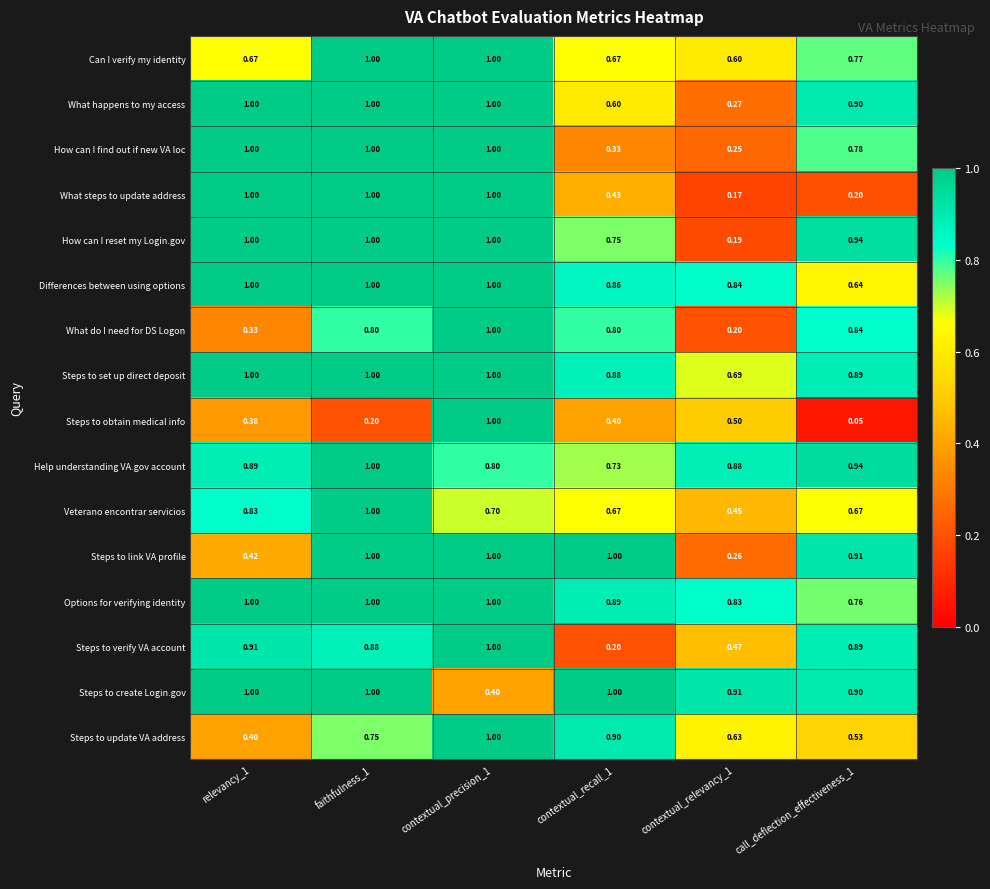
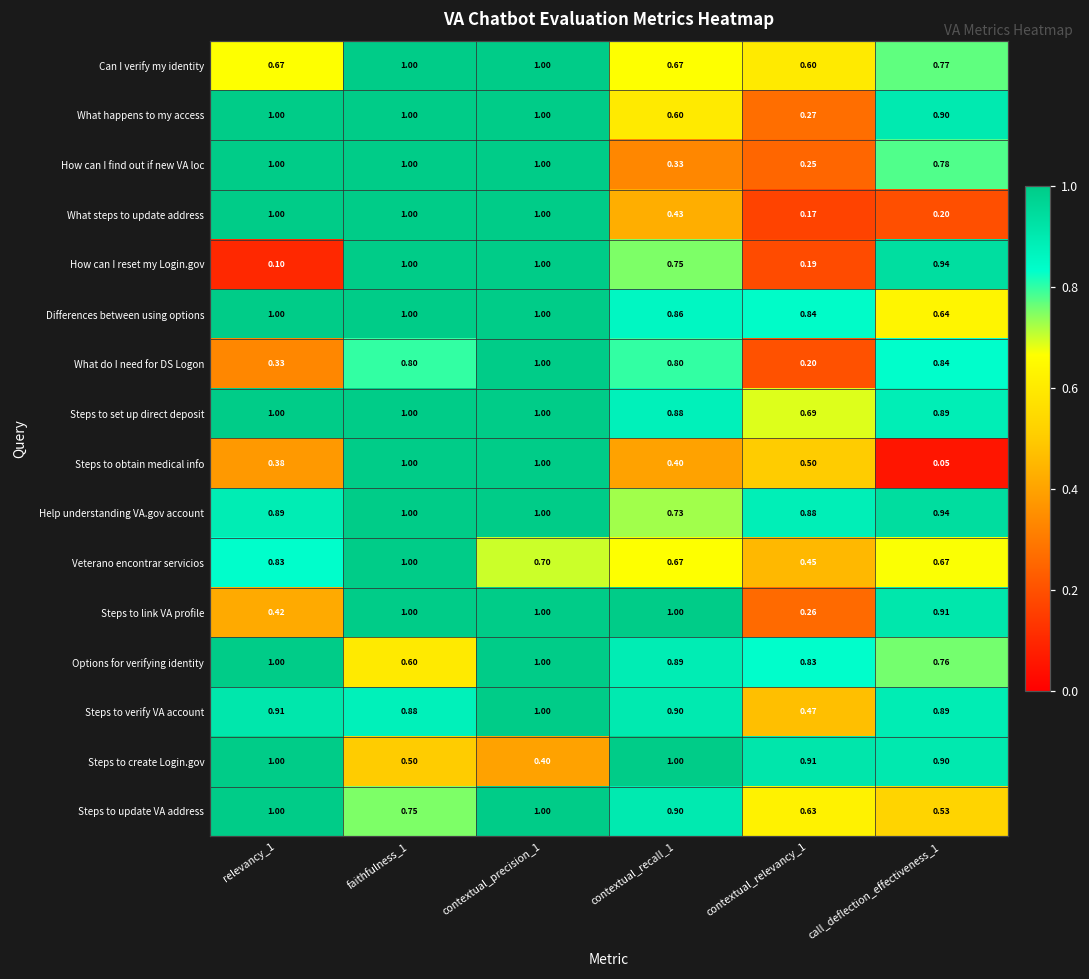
  {
    "Can I verify my identity": {
      "relevancy_1": 0.67,
      "faithfulness_1": 1.00,
      "contextual_precision_1": 1.00,
      "contextual_recall_1": 0.67,
      "contextual_relevancy_1": 0.60,
      "call_deflection_effectiveness_1": 0.77
    },
    "What happens to my access": {
      "relevancy_1": 1.00,
      "faithfulness_1": 1.00,
      "contextual_precision_1": 1.00,
      "contextual_recall_1": 0.60,
      "contextual_relevancy_1": 0.27,
      "call_deflection_effectiveness_1": 0.90
    },
    "How can I find out if new VA loc": {
      "relevancy_1": 1.00,
      "faithfulness_1": 1.00,
      "contextual_precision_1": 1.00,
      "contextual_recall_1": 0.33,
      "contextual_relevancy_1": 0.25,
      "call_deflection_effectiveness_1": 0.78
    },
    "What steps to update address": {
      "relevancy_1": 1.00,
      "faithfulness_1": 1.00,
      "contextual_precision_1": 1.00,
      "contextual_recall_1": 0.43,
      "contextual_relevancy_1": 0.17,
      "call_deflection_effectiveness_1": 0.20
    },
    "How can I reset my Login.gov": {
-     "relevancy_1": 1.00,
+     "relevancy_1": 0.10,
      "faithfulness_1": 1.00,
      "contextual_precision_1": 1.00,
      "contextual_recall_1": 0.75,
      "contextual_relevancy_1": 0.19,
      "call_deflection_effectiveness_1": 0.94
    },
    "Differences between using options": {
      "relevancy_1": 1.00,
      "faithfulness_1": 1.00,
      "contextual_precision_1": 1.00,
      "contextual_recall_1": 0.86,
      "contextual_relevancy_1": 0.84,
      "call_deflection_effectiveness_1": 0.64
    },
    "What do I need for DS Logon": {
      "relevancy_1": 0.33,
      "faithfulness_1": 0.80,
      "contextual_precision_1": 1.00,
      "contextual_recall_1": 0.80,
      "contextual_relevancy_1": 0.20,
      "call_deflection_effectiveness_1": 0.84
    },
    "Steps to set up direct deposit": {
      "relevancy_1": 1.00,
      "faithfulness_1": 1.00,
      "contextual_precision_1": 1.00,
      "contextual_recall_1": 0.88,
      "contextual_relevancy_1": 0.69,
      "call_deflection_effectiveness_1": 0.89
    },
    "Steps to obtain medical info": {
      "relevancy_1": 0.38,
-     "faithfulness_1": 0.20,
+     "faithfulness_1": 1.00,
      "contextual_precision_1": 1.00,
      "contextual_recall_1": 0.40,
      "contextual_relevancy_1": 0.50,
      "call_deflection_effectiveness_1": 0.05
    },
    "Help understanding VA.gov account": {
      "relevancy_1": 0.89,
      "faithfulness_1": 1.00,
-     "contextual_precision_1": 0.80,
+     "contextual_precision_1": 1.00,
      "contextual_recall_1": 0.73,
      "contextual_relevancy_1": 0.88,
      "call_deflection_effectiveness_1": 0.94
    },
    "Veterano encontrar servicios": {
      "relevancy_1": 0.83,
      "faithfulness_1": 1.00,
      "contextual_precision_1": 0.70,
      "contextual_recall_1": 0.67,
      "contextual_relevancy_1": 0.45,
      "call_deflection_effectiveness_1": 0.67
    },
    "Steps to link VA profile": {
      "relevancy_1": 0.42,
      "faithfulness_1": 1.00,
      "contextual_precision_1": 1.00,
      "contextual_recall_1": 1.00,
      "contextual_relevancy_1": 0.26,
      "call_deflection_effectiveness_1": 0.91
    },
    "Options for verifying identity": {
      "relevancy_1": 1.00,
-     "faithfulness_1": 1.00,
+     "faithfulness_1": 0.60,
      "contextual_precision_1": 1.00,
      "contextual_recall_1": 0.89,
      "contextual_relevancy_1": 0.83,
      "call_deflection_effectiveness_1": 0.76
    },
    "Steps to verify VA account": {
      "relevancy_1": 0.91,
      "faithfulness_1": 0.88,
      "contextual_precision_1": 1.00,
-     "contextual_recall_1": 0.20,
+     "contextual_recall_1": 0.90,
      "contextual_relevancy_1": 0.47,
      "call_deflection_effectiveness_1": 0.89
    },
    "Steps to create Login.gov": {
      "relevancy_1": 1.00,
-     "faithfulness_1": 1.00,
+     "faithfulness_1": 0.50,
      "contextual_precision_1": 0.40,
      "contextual_recall_1": 1.00,
      "contextual_relevancy_1": 0.91,
      "call_deflection_effectiveness_1": 0.90
    },
    "Steps to update VA address": {
-     "relevancy_1": 0.40,
+     "relevancy_1": 1.00,
      "faithfulness_1": 0.75,
      "contextual_precision_1": 1.00,
      "contextual_recall_1": 0.90,
      "contextual_relevancy_1": 0.63,
      "call_deflection_effectiveness_1": 0.53
    }
  }
